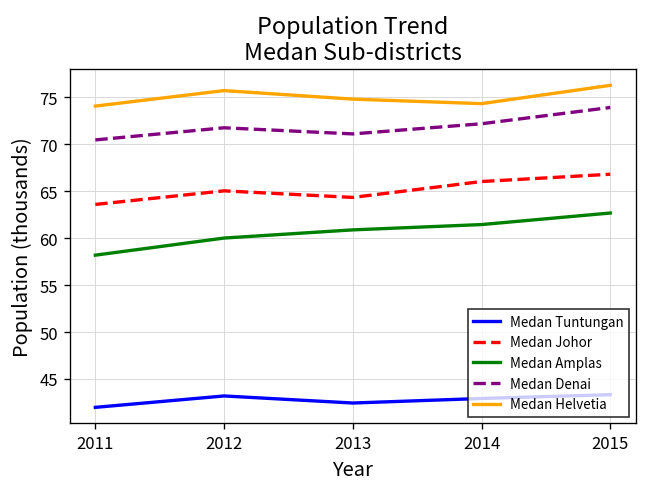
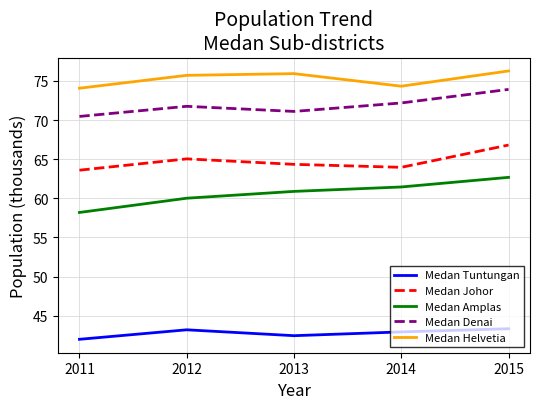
  {
    "Medan Tuntungan": {
      "2011": 42,
      "2012": 43,
      "2013": 42
    },
    "Medan Johor": {
      "2011": 64,
      "2012": 65,
      "2013": 64,
-     "2014": 66,
+     "2014": 64,
      "2015": 67
    },
    "Medan Amplas": {
      "2011": 58,
      "2012": 60,
      "2013": 61,
      "2014": 61,
      "2015": 63
    },
    "Medan Denai": {
      "2011": 70,
      "2012": 72,
      "2013": 71,
      "2014": 72,
      "2015": 74
    },
    "Medan Helvetia": {
      "2011": 74,
      "2012": 76,
-     "2013": 75,
+     "2013": 76,
      "2014": 74,
      "2015": 76
    }
  }
